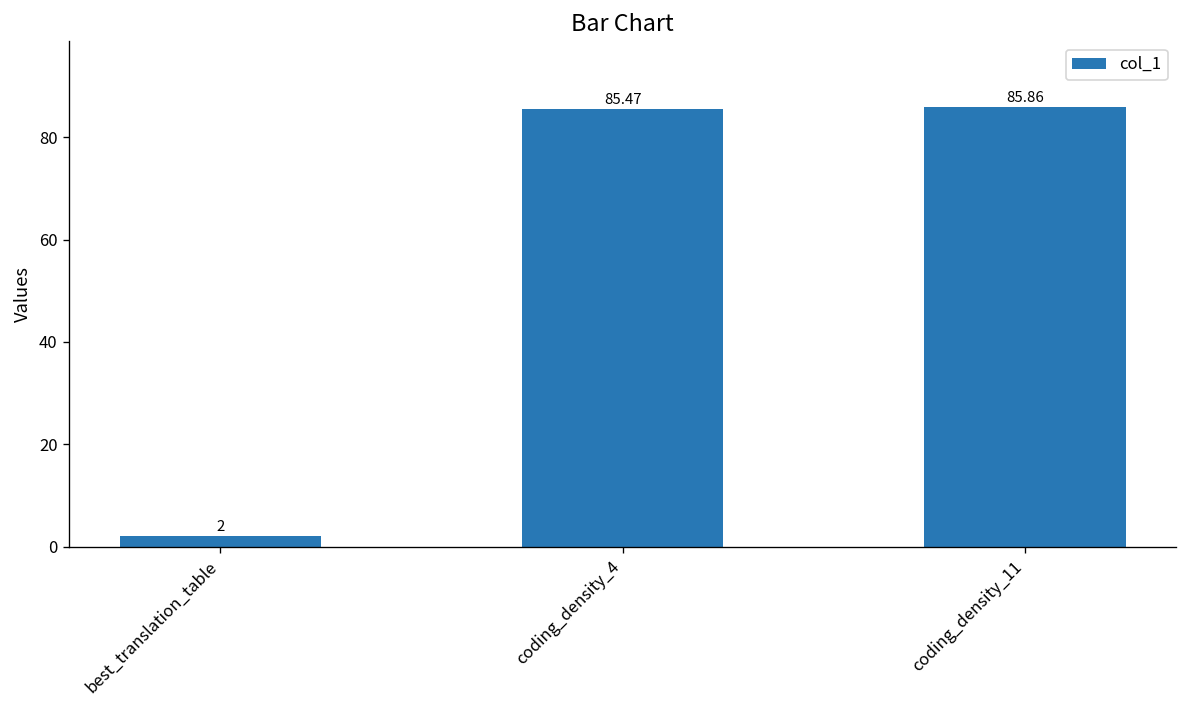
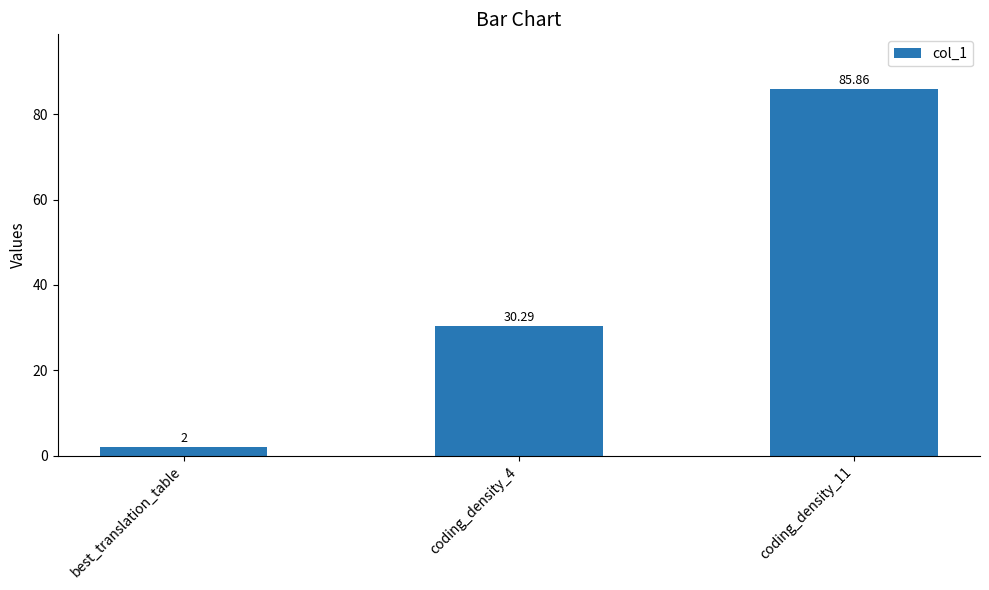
  {
    "best_translation_table": 2,
-   "coding_density_4": 85.47,
+   "coding_density_4": 30.29,
    "coding_density_11": 85.86
  }
